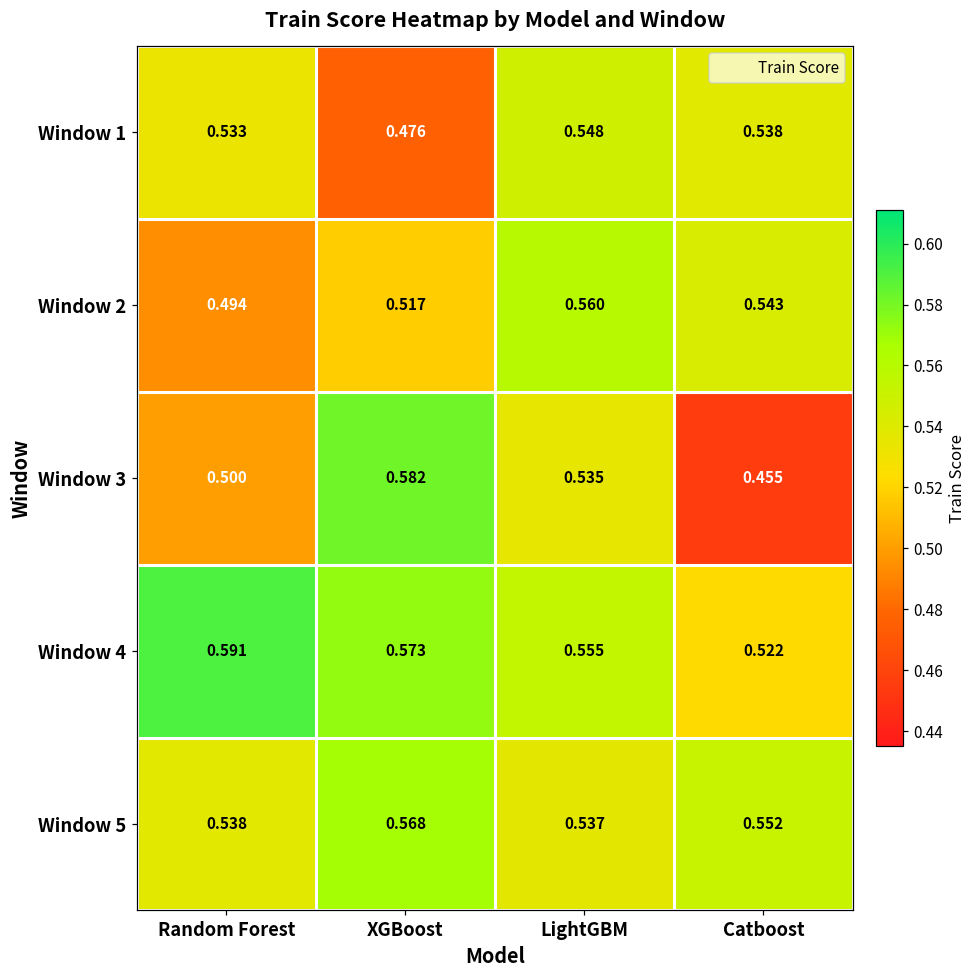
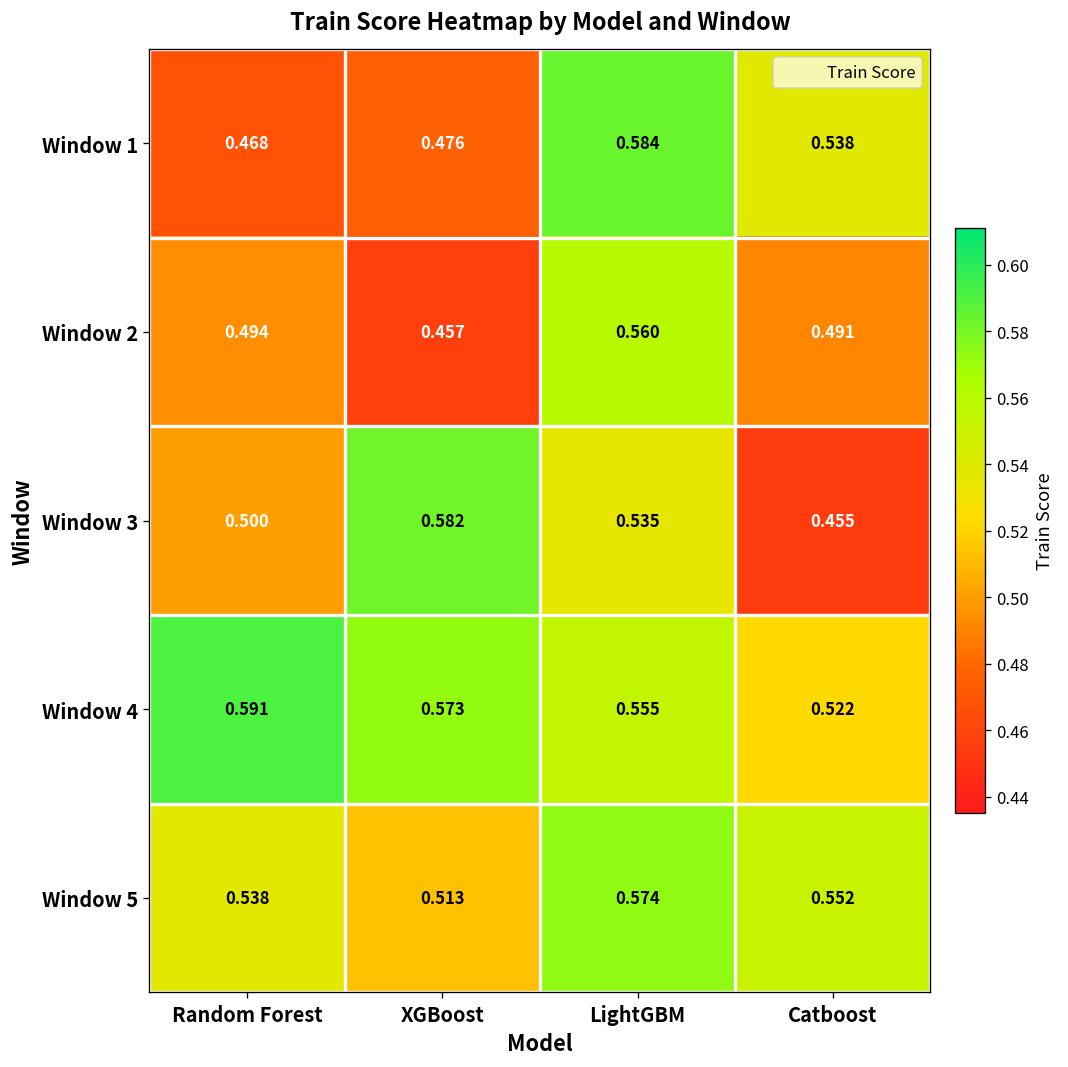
  {
    "Window 1": {
-     "Random Forest": 0.533,
+     "Random Forest": 0.468,
      "XGBoost": 0.476,
-     "LightGBM": 0.548,
+     "LightGBM": 0.584,
      "Catboost": 0.538
    },
    "Window 2": {
      "Random Forest": 0.494,
-     "XGBoost": 0.517,
+     "XGBoost": 0.457,
      "LightGBM": 0.560,
-     "Catboost": 0.543
+     "Catboost": 0.491
    },
    "Window 3": {
      "Random Forest": 0.500,
      "XGBoost": 0.582,
      "LightGBM": 0.535,
      "Catboost": 0.455
    },
    "Window 4": {
      "Random Forest": 0.591,
      "XGBoost": 0.573,
      "LightGBM": 0.555,
      "Catboost": 0.522
    },
    "Window 5": {
      "Random Forest": 0.538,
-     "XGBoost": 0.568,
-     "LightGBM": 0.537,
+     "XGBoost": 0.513,
+     "LightGBM": 0.574,
      "Catboost": 0.552
    }
  }
